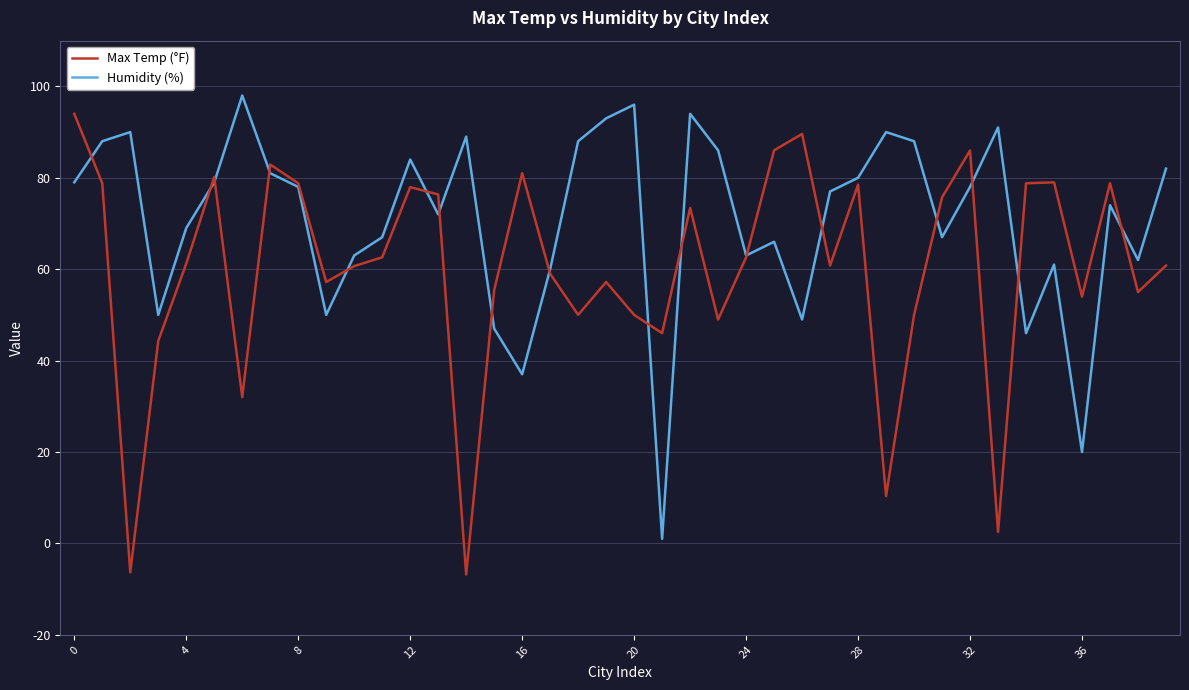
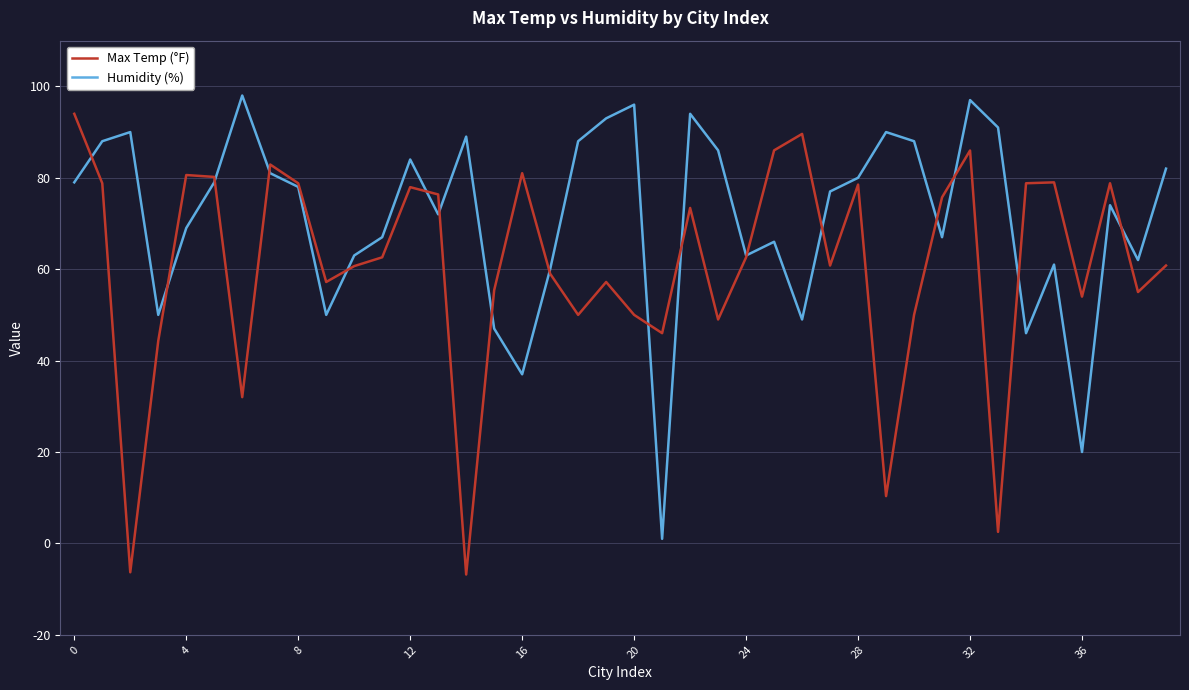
  {
    "Max Temp (°F)": {
      "0": 94,
-     "4": 61,
+     "4": 81,
      "8": 79,
      "12": 78,
      "16": 81,
      "20": 50,
      "28": 79,
      "32": 86,
      "36": 54
    },
    "Humidity (%)": {
      "0": 79,
      "4": 69,
      "8": 78,
      "12": 84,
      "16": 37,
      "20": 96,
      "28": 80,
-     "32": 78,
+     "32": 97,
      "36": 20
    }
  }
